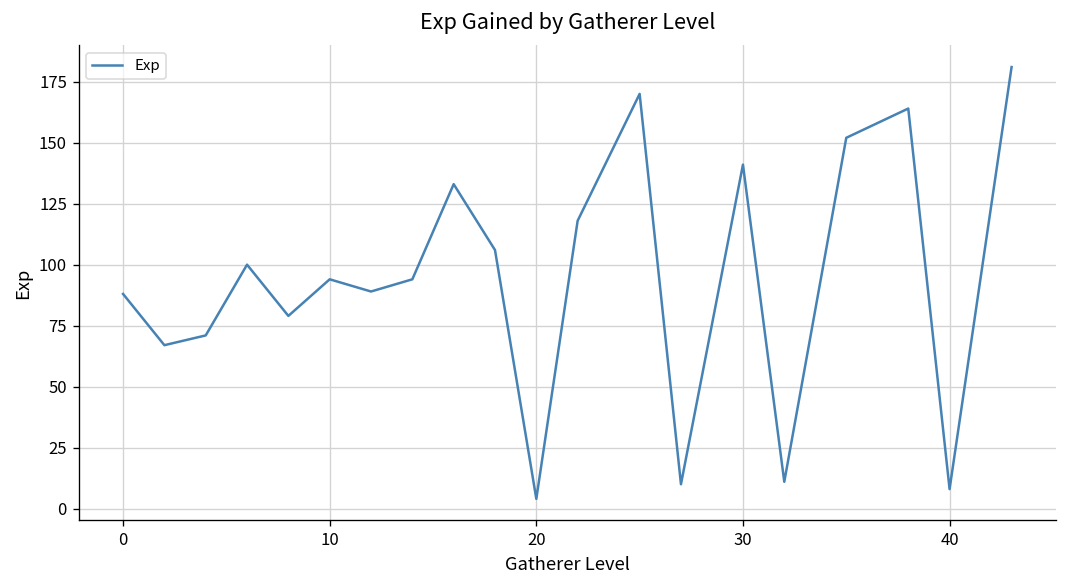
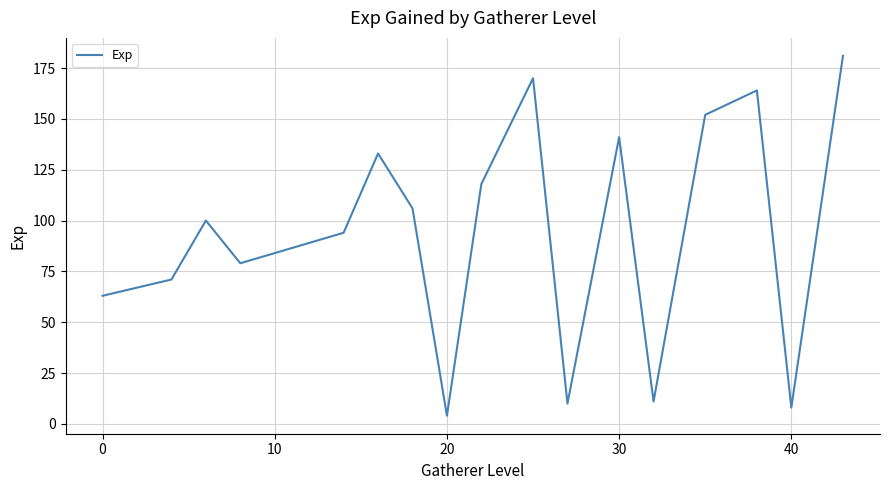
  {
-   "0": 88,
-   "10": 94,
+   "0": 63,
+   "10": 84,
    "20": 4,
    "30": 141,
    "40": 8
  }
